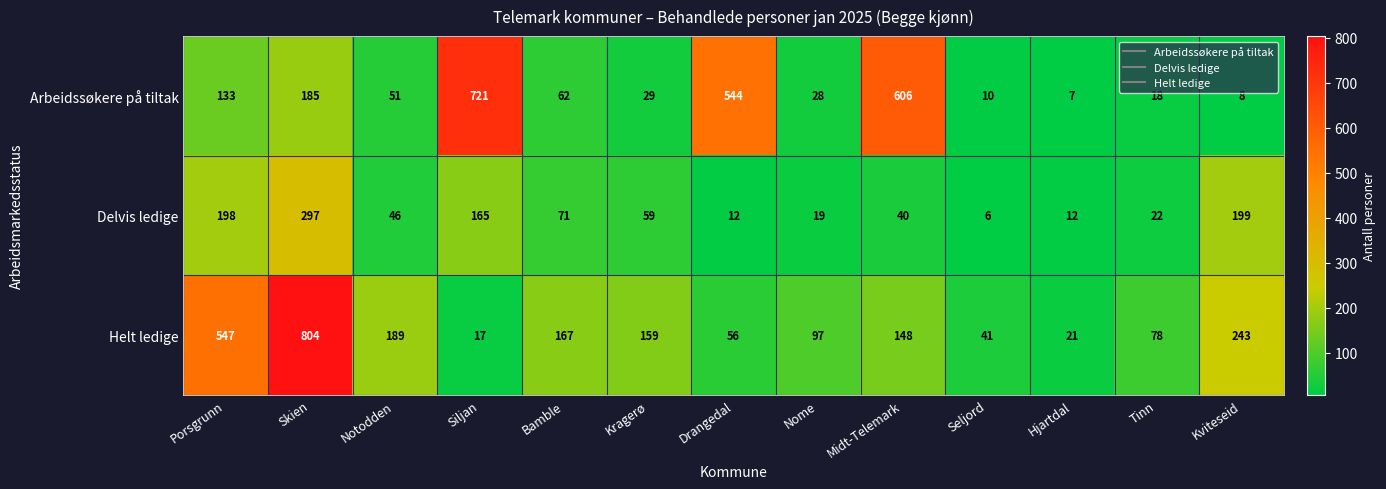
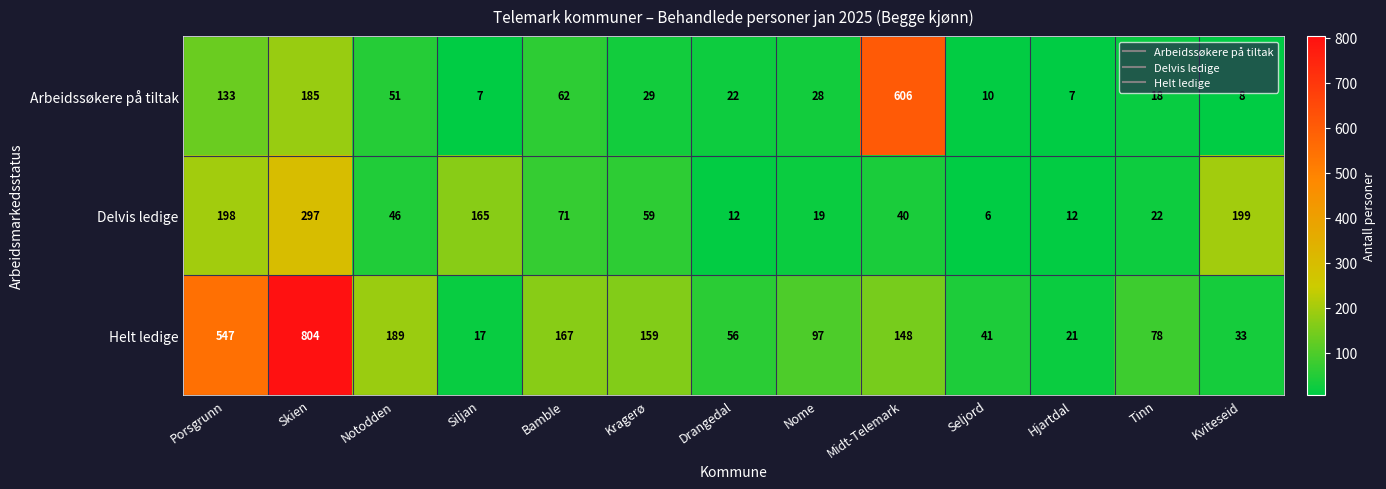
  {
    "Arbeidssøkere på tiltak": {
      "Porsgrunn": 133,
      "Skien": 185,
      "Notodden": 51,
-     "Siljan": 721,
+     "Siljan": 7,
      "Bamble": 62,
      "Kragerø": 29,
-     "Drangedal": 544,
+     "Drangedal": 22,
      "Nome": 28,
      "Midt-Telemark": 606,
      "Seljord": 10,
      "Hjartdal": 7
    },
    "Delvis ledige": {
      "Porsgrunn": 198,
      "Skien": 297,
      "Notodden": 46,
      "Siljan": 165,
      "Bamble": 71,
      "Kragerø": 59,
      "Drangedal": 12,
      "Nome": 19,
      "Midt-Telemark": 40,
      "Seljord": 6,
      "Hjartdal": 12,
      "Tinn": 22,
      "Kviteseid": 199
    },
    "Helt ledige": {
      "Porsgrunn": 547,
      "Skien": 804,
      "Notodden": 189,
      "Siljan": 17,
      "Bamble": 167,
      "Kragerø": 159,
      "Drangedal": 56,
      "Nome": 97,
      "Midt-Telemark": 148,
      "Seljord": 41,
      "Hjartdal": 21,
      "Tinn": 78,
-     "Kviteseid": 243
+     "Kviteseid": 33
    }
  }
